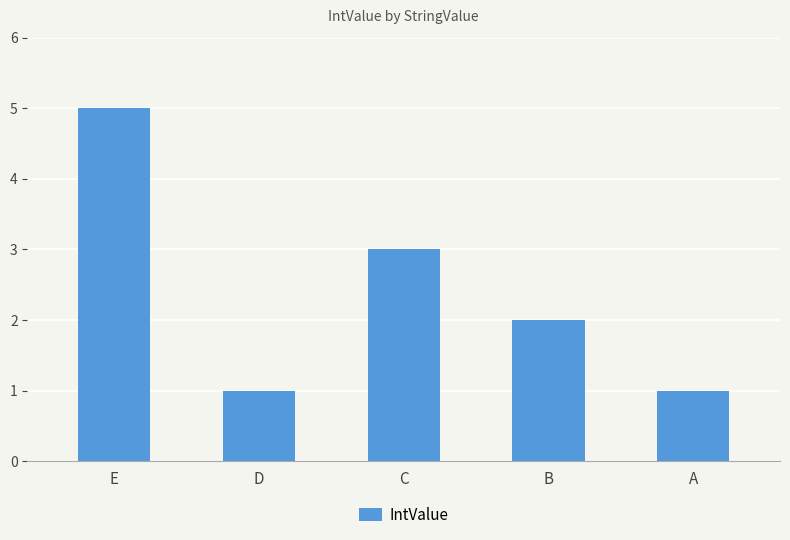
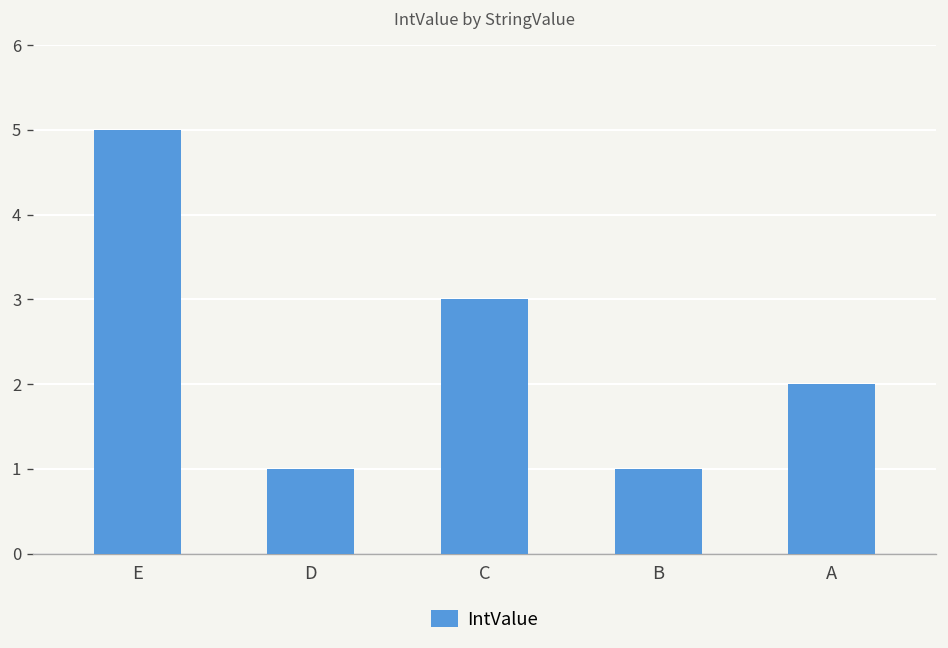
  {
    "E": 5,
    "D": 1,
    "C": 3,
-   "B": 2,
-   "A": 1
+   "B": 1,
+   "A": 2
  }
